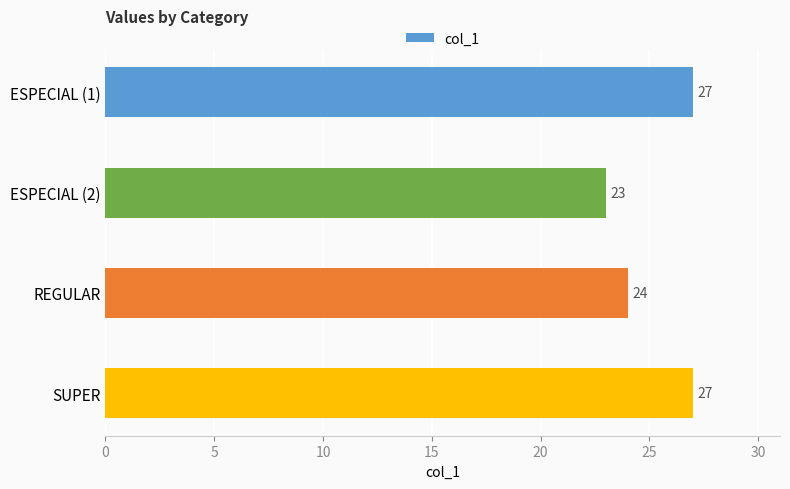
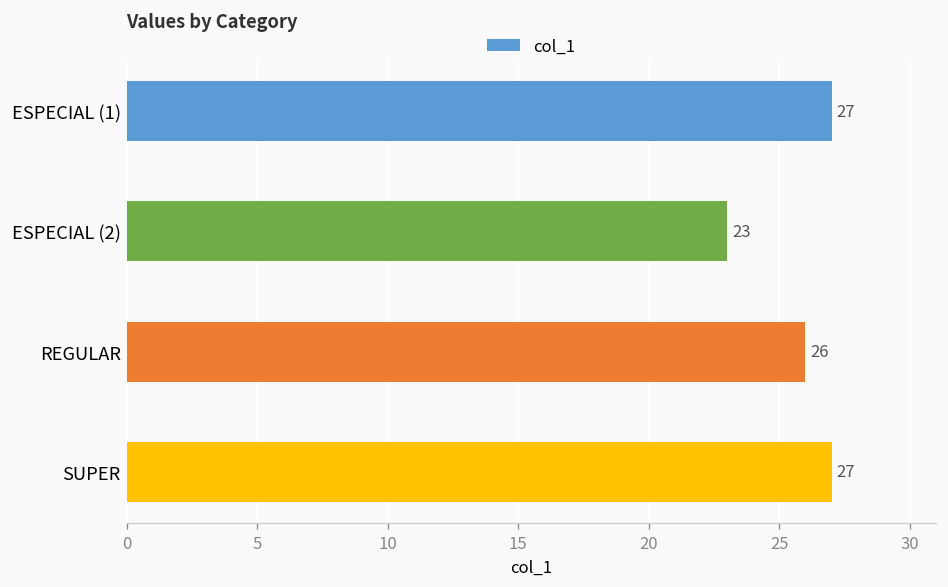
  {
    "ESPECIAL (1)": 27,
    "ESPECIAL (2)": 23,
-   "REGULAR": 24,
+   "REGULAR": 26,
    "SUPER": 27
  }
